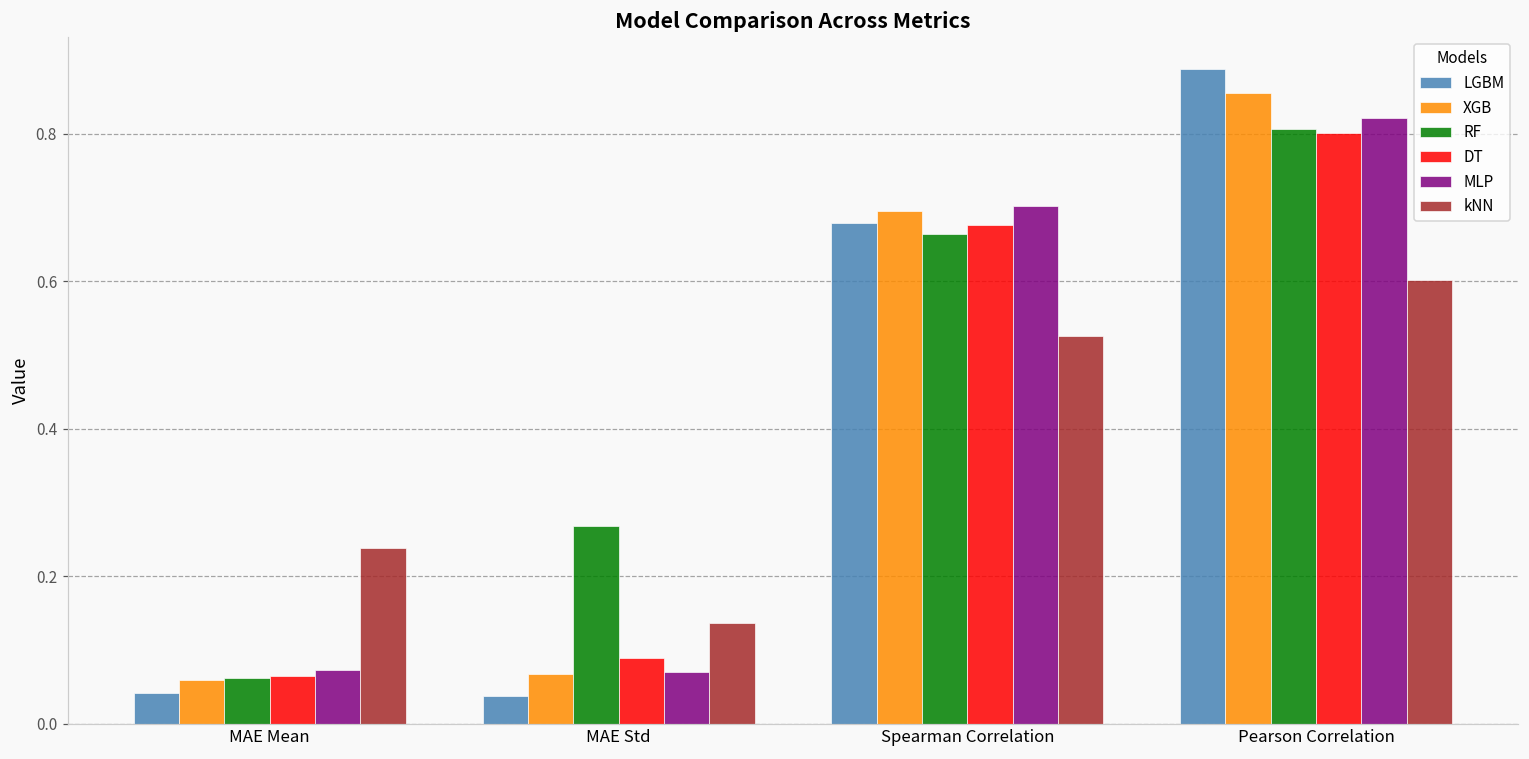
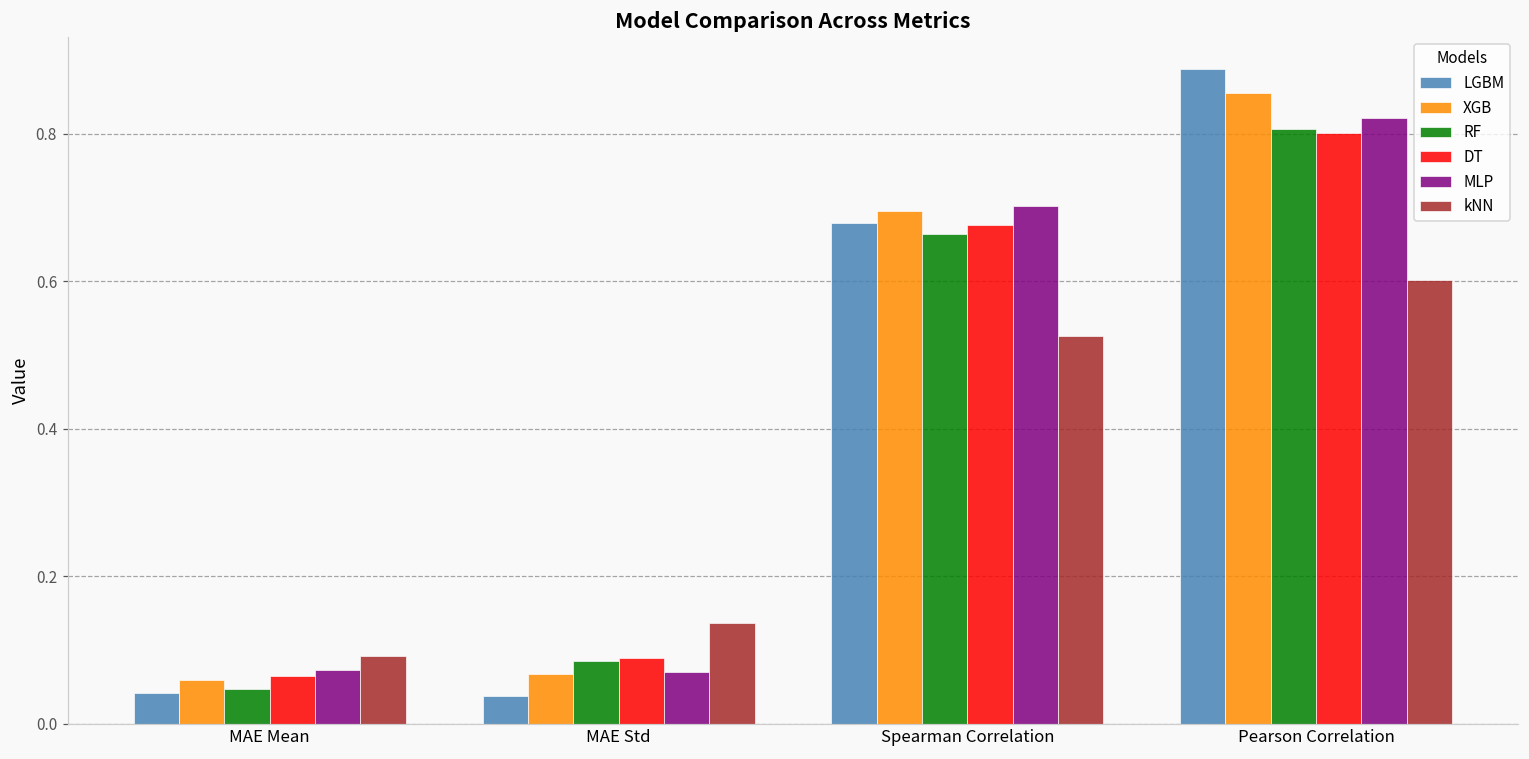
  {
    "LGBM": {
      "MAE Mean": 0.04,
      "MAE Std": 0.04,
      "Spearman Correlation": 0.68,
      "Pearson Correlation": 0.89
    },
    "XGB": {
      "MAE Mean": 0.06,
      "MAE Std": 0.07,
      "Spearman Correlation": 0.70,
      "Pearson Correlation": 0.85
    },
    "RF": {
-     "MAE Mean": 0.06,
-     "MAE Std": 0.27,
+     "MAE Mean": 0.05,
+     "MAE Std": 0.08,
      "Spearman Correlation": 0.66,
      "Pearson Correlation": 0.81
    },
    "DT": {
      "MAE Mean": 0.07,
      "MAE Std": 0.09,
      "Spearman Correlation": 0.68,
      "Pearson Correlation": 0.80
    },
    "MLP": {
      "MAE Mean": 0.07,
      "MAE Std": 0.07,
      "Spearman Correlation": 0.70,
      "Pearson Correlation": 0.82
    },
    "kNN": {
-     "MAE Mean": 0.24,
+     "MAE Mean": 0.09,
      "MAE Std": 0.14,
      "Spearman Correlation": 0.53,
      "Pearson Correlation": 0.60
    }
  }
